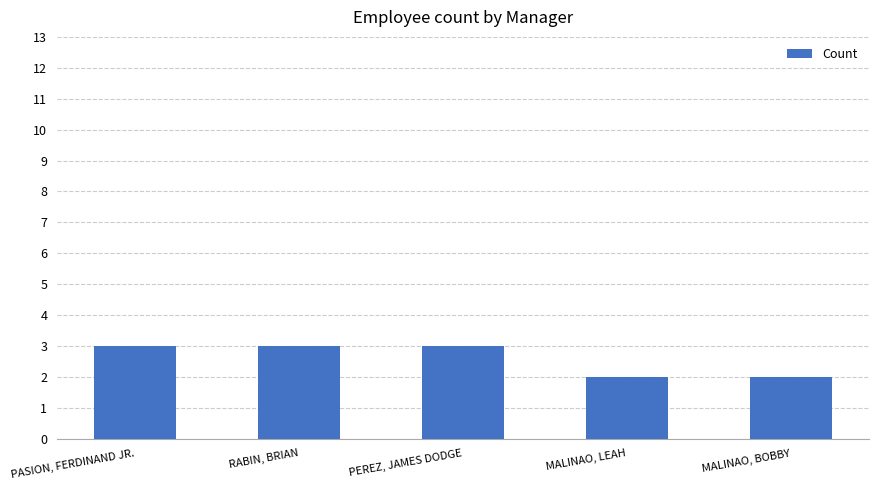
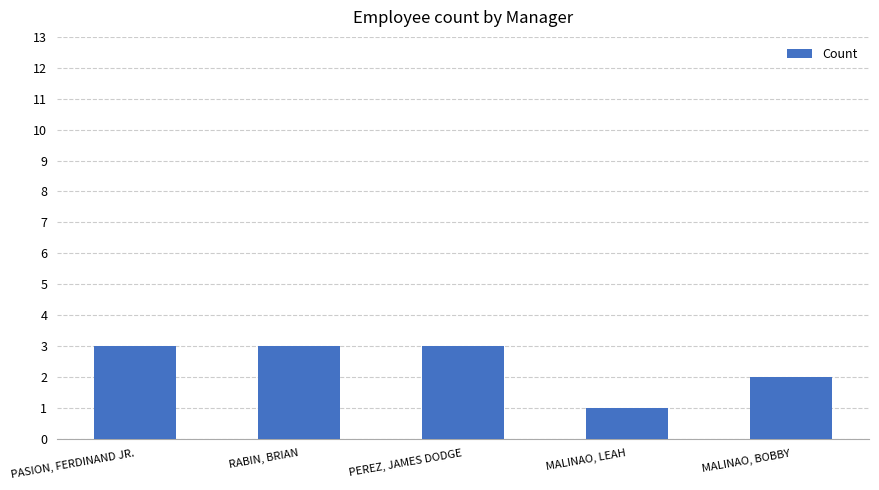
  {
    "PASION, FERDINAND JR.": 3,
    "RABIN, BRIAN": 3,
    "PEREZ, JAMES DODGE": 3,
-   "MALINAO, LEAH": 2,
+   "MALINAO, LEAH": 1,
    "MALINAO, BOBBY": 2
  }
